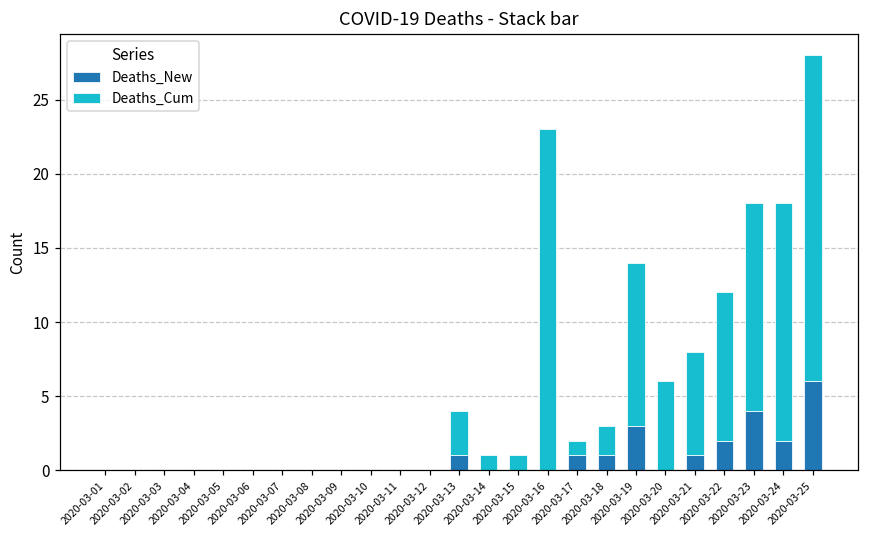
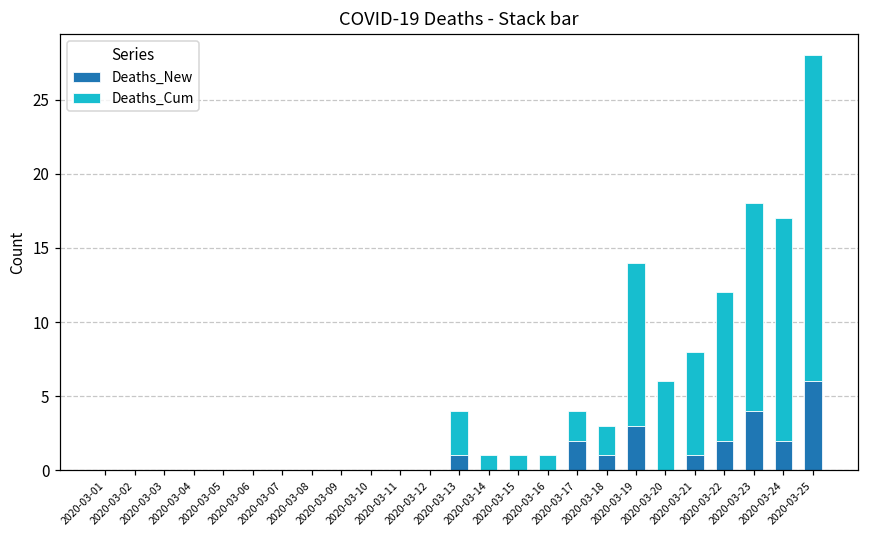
  {
    "Deaths_New": {
      "2020-03-01": 0,
      "2020-03-02": 0,
      "2020-03-03": 0,
      "2020-03-04": 0,
      "2020-03-05": 0,
      "2020-03-06": 0,
      "2020-03-07": 0,
      "2020-03-08": 0,
      "2020-03-09": 0,
      "2020-03-10": 0,
      "2020-03-11": 0,
      "2020-03-12": 0,
      "2020-03-13": 1,
      "2020-03-14": 0,
      "2020-03-15": 0,
      "2020-03-16": 0,
-     "2020-03-17": 1,
+     "2020-03-17": 2,
      "2020-03-18": 1,
      "2020-03-19": 3,
      "2020-03-20": 0,
      "2020-03-21": 1,
      "2020-03-22": 2,
      "2020-03-23": 4,
      "2020-03-24": 2,
      "2020-03-25": 6
    },
    "Deaths_Cum": {
      "2020-03-01": 0,
      "2020-03-02": 0,
      "2020-03-03": 0,
      "2020-03-04": 0,
      "2020-03-05": 0,
      "2020-03-06": 0,
      "2020-03-07": 0,
      "2020-03-08": 0,
      "2020-03-09": 0,
      "2020-03-10": 0,
      "2020-03-11": 0,
      "2020-03-12": 0,
      "2020-03-13": 3,
      "2020-03-14": 1,
      "2020-03-15": 1,
-     "2020-03-16": 23,
-     "2020-03-17": 1,
+     "2020-03-16": 1,
+     "2020-03-17": 2,
      "2020-03-18": 2,
      "2020-03-19": 11,
      "2020-03-20": 6,
      "2020-03-21": 7,
      "2020-03-22": 10,
      "2020-03-23": 14,
-     "2020-03-24": 16,
+     "2020-03-24": 15,
      "2020-03-25": 22
    }
  }
